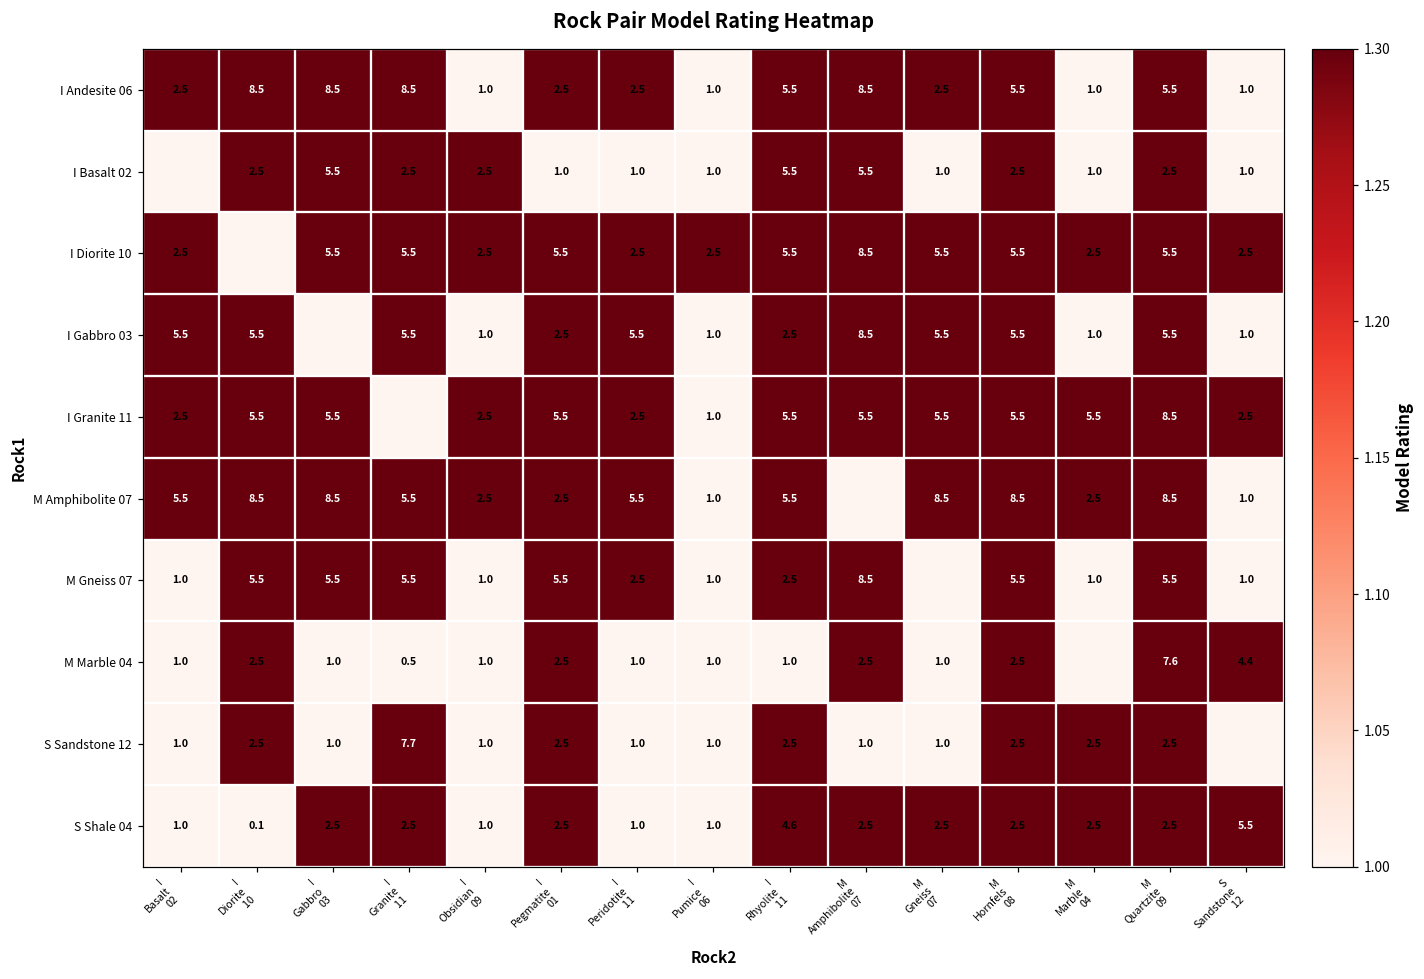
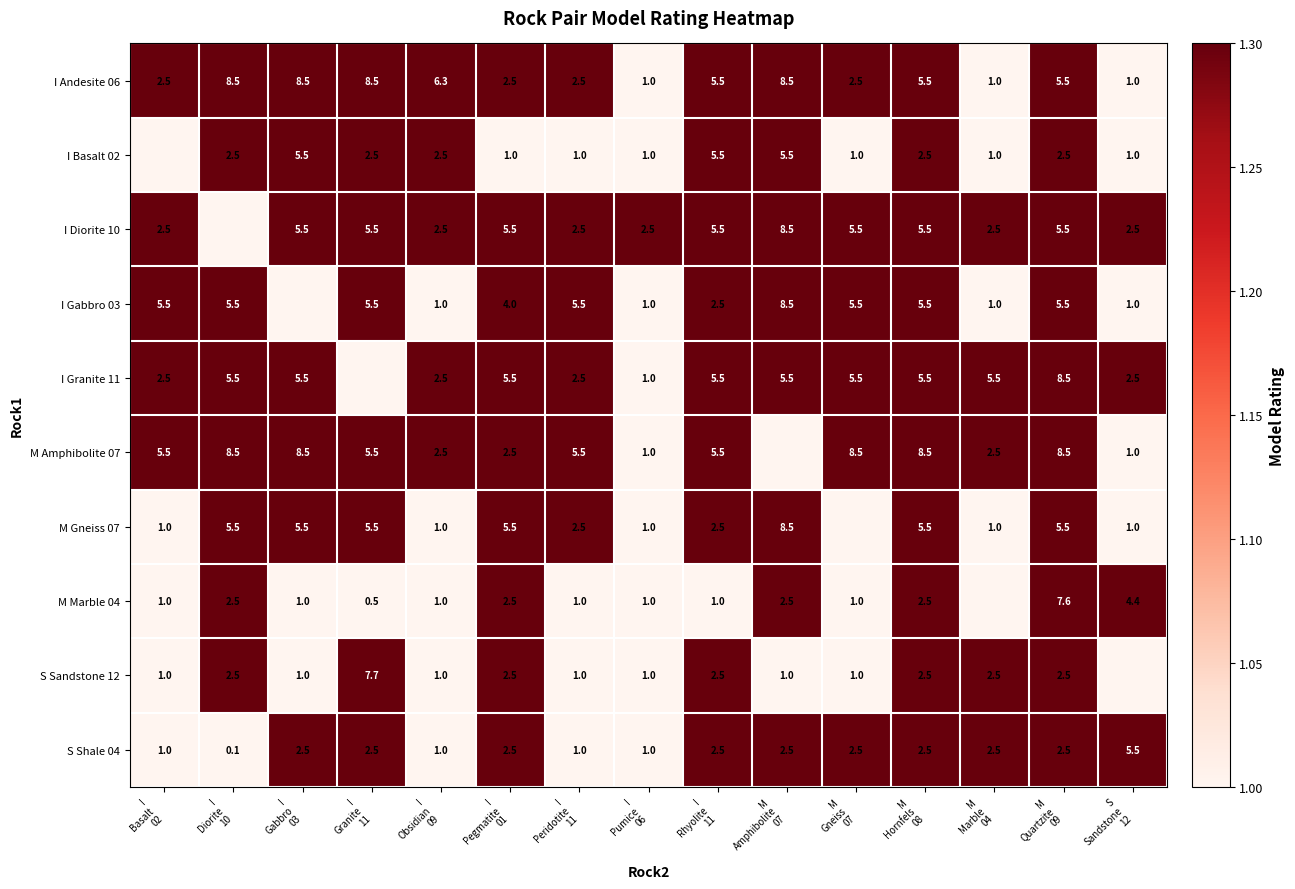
  {
    "I Andesite 06": {
      "I Basalt 02": 2.5,
      "I Diorite 10": 8.5,
      "I Gabbro 03": 8.5,
      "I Granite 11": 8.5,
-     "I Obsidian 09": 1.0,
+     "I Obsidian 09": 6.3,
      "I Pegmatite 01": 2.5,
      "I Peridotite 11": 2.5,
      "I Pumice 06": 1.0,
      "I Rhyolite 11": 5.5,
      "M Amphibolite 07": 8.5,
      "M Gneiss 07": 2.5,
      "M Hornfels 08": 5.5,
      "M Marble 04": 1.0,
      "M Quartzite 09": 5.5,
      "S Sandstone 12": 1.0
    },
    "I Basalt 02": {
      "I Diorite 10": 2.5,
      "I Gabbro 03": 5.5,
      "I Granite 11": 2.5,
      "I Obsidian 09": 2.5,
      "I Pegmatite 01": 1.0,
      "I Peridotite 11": 1.0,
      "I Pumice 06": 1.0,
      "I Rhyolite 11": 5.5,
      "M Amphibolite 07": 5.5,
      "M Gneiss 07": 1.0,
      "M Hornfels 08": 2.5,
      "M Marble 04": 1.0,
      "M Quartzite 09": 2.5,
      "S Sandstone 12": 1.0
    },
    "I Diorite 10": {
      "I Basalt 02": 2.5,
      "I Gabbro 03": 5.5,
      "I Granite 11": 5.5,
      "I Obsidian 09": 2.5,
      "I Pegmatite 01": 5.5,
      "I Peridotite 11": 2.5,
      "I Pumice 06": 2.5,
      "I Rhyolite 11": 5.5,
      "M Amphibolite 07": 8.5,
      "M Gneiss 07": 5.5,
      "M Hornfels 08": 5.5,
      "M Marble 04": 2.5,
      "M Quartzite 09": 5.5,
      "S Sandstone 12": 2.5
    },
    "I Gabbro 03": {
      "I Basalt 02": 5.5,
      "I Diorite 10": 5.5,
      "I Granite 11": 5.5,
      "I Obsidian 09": 1.0,
-     "I Pegmatite 01": 2.5,
+     "I Pegmatite 01": 4.0,
      "I Peridotite 11": 5.5,
      "I Pumice 06": 1.0,
      "I Rhyolite 11": 2.5,
      "M Amphibolite 07": 8.5,
      "M Gneiss 07": 5.5,
      "M Hornfels 08": 5.5,
      "M Marble 04": 1.0,
      "M Quartzite 09": 5.5,
      "S Sandstone 12": 1.0
    },
    "I Granite 11": {
      "I Basalt 02": 2.5,
      "I Diorite 10": 5.5,
      "I Gabbro 03": 5.5,
      "I Obsidian 09": 2.5,
      "I Pegmatite 01": 5.5,
      "I Peridotite 11": 2.5,
      "I Pumice 06": 1.0,
      "I Rhyolite 11": 5.5,
      "M Amphibolite 07": 5.5,
      "M Gneiss 07": 5.5,
      "M Hornfels 08": 5.5,
      "M Marble 04": 5.5,
      "M Quartzite 09": 8.5,
      "S Sandstone 12": 2.5
    },
    "M Amphibolite 07": {
      "I Basalt 02": 5.5,
      "I Diorite 10": 8.5,
      "I Gabbro 03": 8.5,
      "I Granite 11": 5.5,
      "I Obsidian 09": 2.5,
      "I Pegmatite 01": 2.5,
      "I Peridotite 11": 5.5,
      "I Pumice 06": 1.0,
      "I Rhyolite 11": 5.5,
      "M Gneiss 07": 8.5,
      "M Hornfels 08": 8.5,
      "M Marble 04": 2.5,
      "M Quartzite 09": 8.5,
      "S Sandstone 12": 1.0
    },
    "M Gneiss 07": {
      "I Basalt 02": 1.0,
      "I Diorite 10": 5.5,
      "I Gabbro 03": 5.5,
      "I Granite 11": 5.5,
      "I Obsidian 09": 1.0,
      "I Pegmatite 01": 5.5,
      "I Peridotite 11": 2.5,
      "I Pumice 06": 1.0,
      "I Rhyolite 11": 2.5,
      "M Amphibolite 07": 8.5,
      "M Hornfels 08": 5.5,
      "M Marble 04": 1.0,
      "M Quartzite 09": 5.5,
      "S Sandstone 12": 1.0
    },
    "M Marble 04": {
      "I Basalt 02": 1.0,
      "I Diorite 10": 2.5,
      "I Gabbro 03": 1.0,
      "I Granite 11": 0.5,
      "I Obsidian 09": 1.0,
      "I Pegmatite 01": 2.5,
      "I Peridotite 11": 1.0,
      "I Pumice 06": 1.0,
      "I Rhyolite 11": 1.0,
      "M Amphibolite 07": 2.5,
      "M Gneiss 07": 1.0,
      "M Hornfels 08": 2.5,
      "M Quartzite 09": 7.6,
      "S Sandstone 12": 4.4
    },
    "S Sandstone 12": {
      "I Basalt 02": 1.0,
      "I Diorite 10": 2.5,
      "I Gabbro 03": 1.0,
      "I Granite 11": 7.7,
      "I Obsidian 09": 1.0,
      "I Pegmatite 01": 2.5,
      "I Peridotite 11": 1.0,
      "I Pumice 06": 1.0,
      "I Rhyolite 11": 2.5,
      "M Amphibolite 07": 1.0,
      "M Gneiss 07": 1.0,
      "M Hornfels 08": 2.5,
      "M Marble 04": 2.5,
      "M Quartzite 09": 2.5
    },
    "S Shale 04": {
      "I Basalt 02": 1.0,
      "I Diorite 10": 0.1,
      "I Gabbro 03": 2.5,
      "I Granite 11": 2.5,
      "I Obsidian 09": 1.0,
      "I Pegmatite 01": 2.5,
      "I Peridotite 11": 1.0,
      "I Pumice 06": 1.0,
-     "I Rhyolite 11": 4.6,
+     "I Rhyolite 11": 2.5,
      "M Amphibolite 07": 2.5,
      "M Gneiss 07": 2.5,
      "M Hornfels 08": 2.5,
      "M Marble 04": 2.5,
      "M Quartzite 09": 2.5,
      "S Sandstone 12": 5.5
    }
  }
